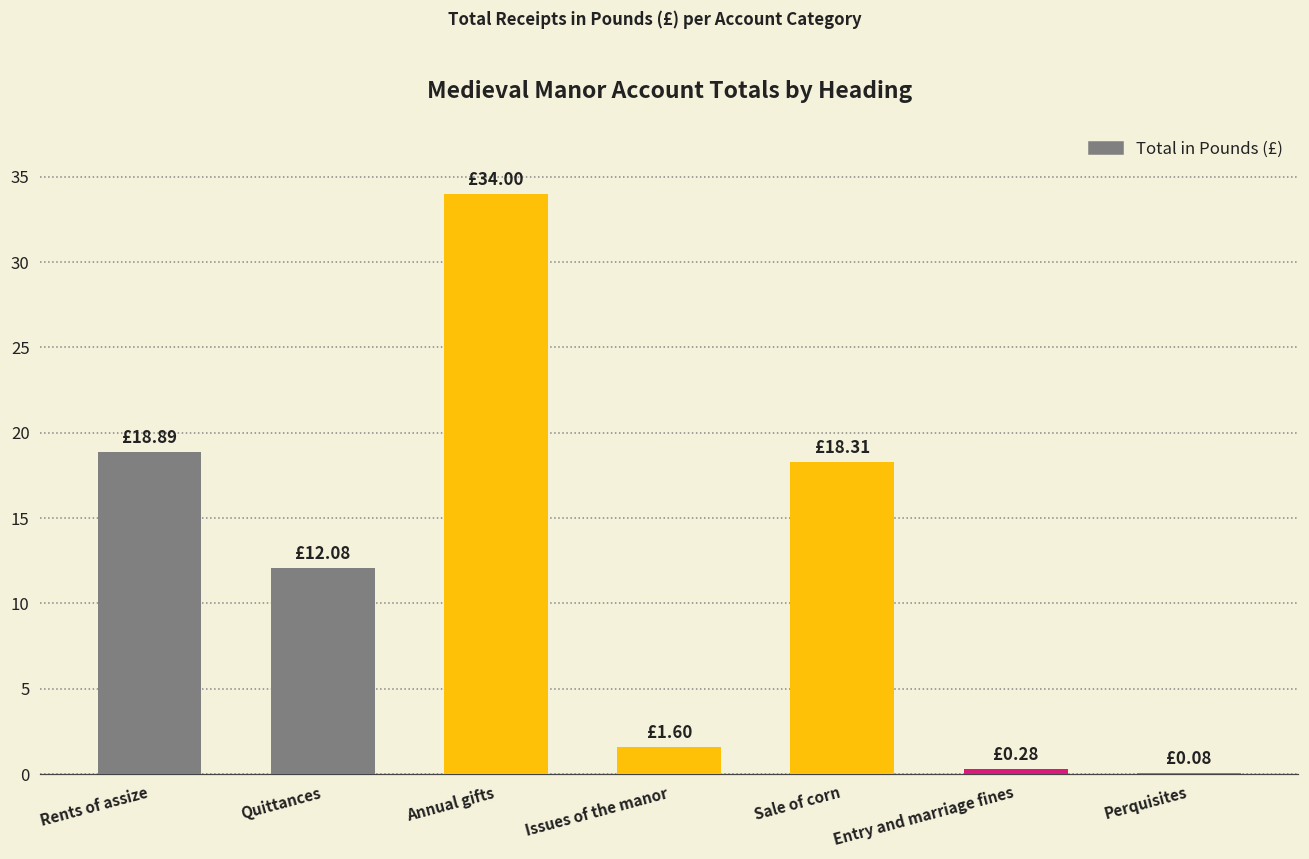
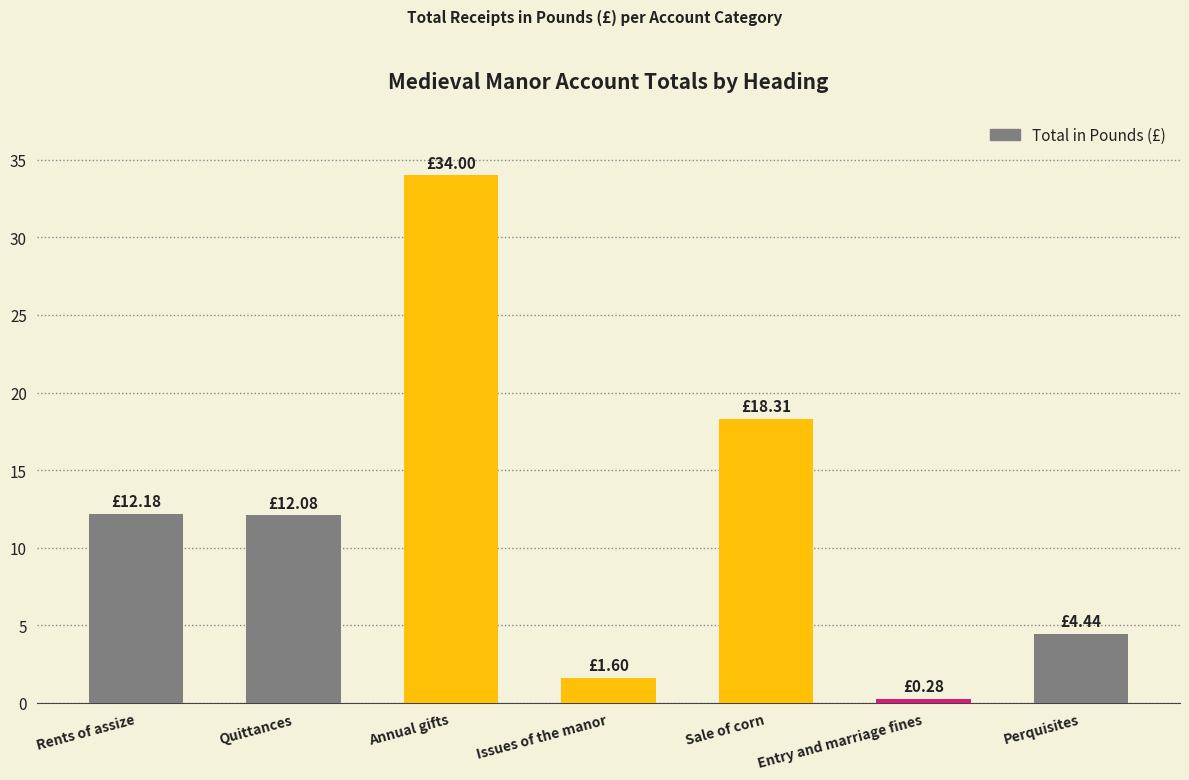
  {
-   "Rents of assize": "£18.89",
+   "Rents of assize": "£12.18",
    "Quittances": "£12.08",
    "Annual gifts": "£34.00",
    "Issues of the manor": "£1.60",
    "Sale of corn": "£18.31",
    "Entry and marriage fines": "£0.28",
-   "Perquisites": "£0.08"
+   "Perquisites": "£4.44"
  }
